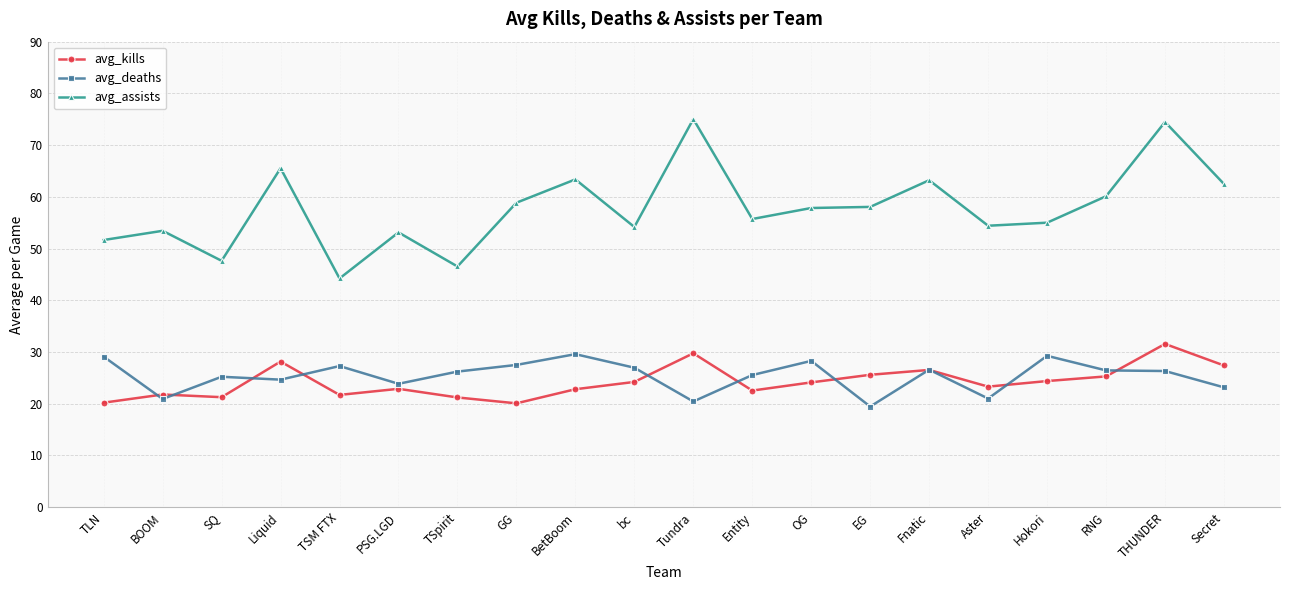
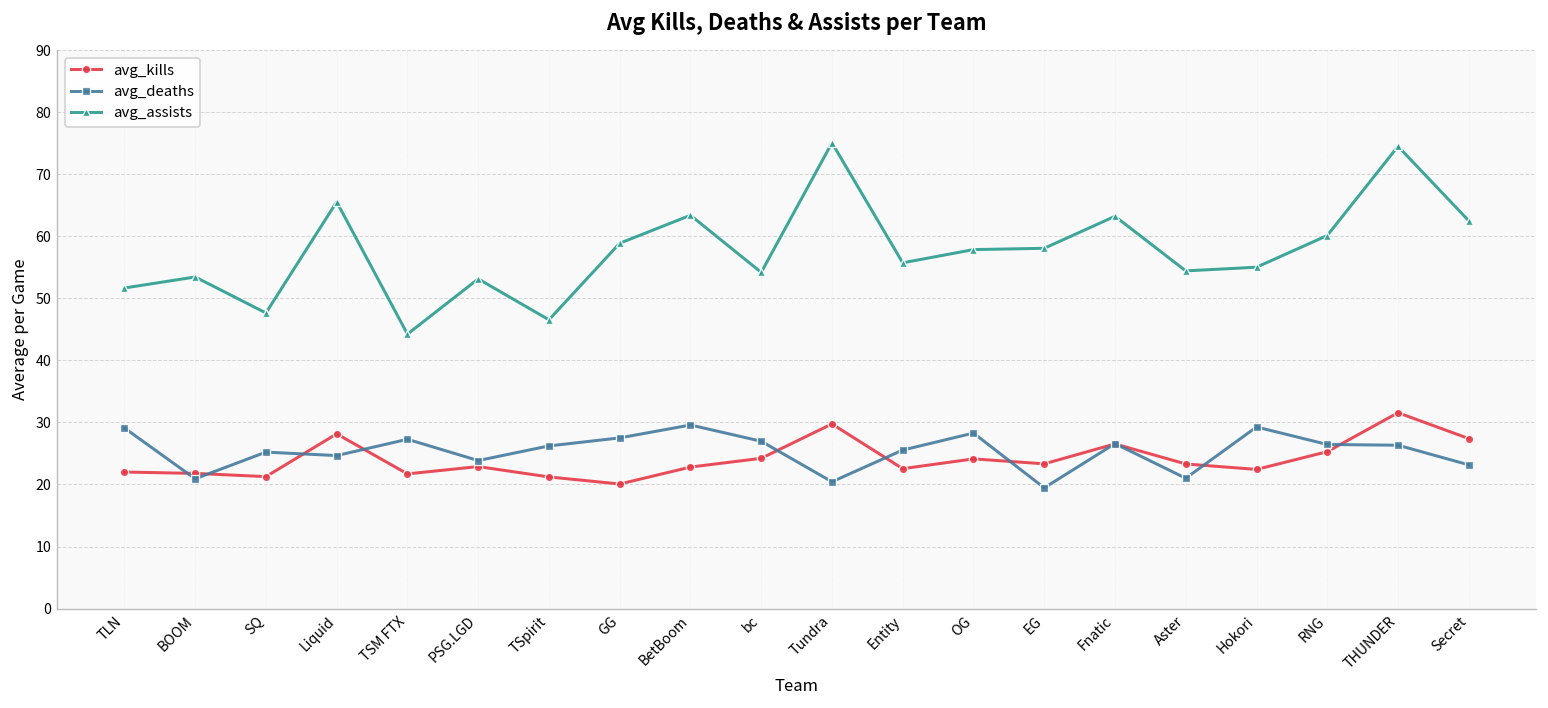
  {
    "avg_kills": {
-     "TLN": 20,
+     "TLN": 22,
      "BOOM": 22,
      "SQ": 21,
      "Liquid": 28,
      "TSM FTX": 22,
      "PSG.LGD": 23,
      "TSpirit": 21,
      "GG": 20,
      "BetBoom": 23,
      "bc": 24,
      "Tundra": 30,
      "Entity": 23,
      "OG": 24,
-     "EG": 26,
+     "EG": 23,
      "Aster": 23,
-     "Hokori": 24,
+     "Hokori": 22,
      "RNG": 25,
      "THUNDER": 32,
      "Secret": 27
    }
  }
